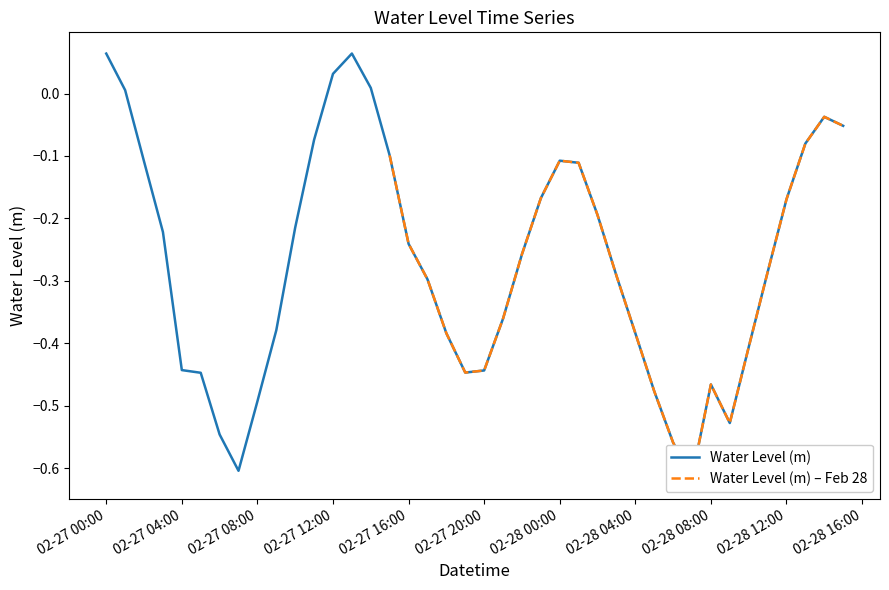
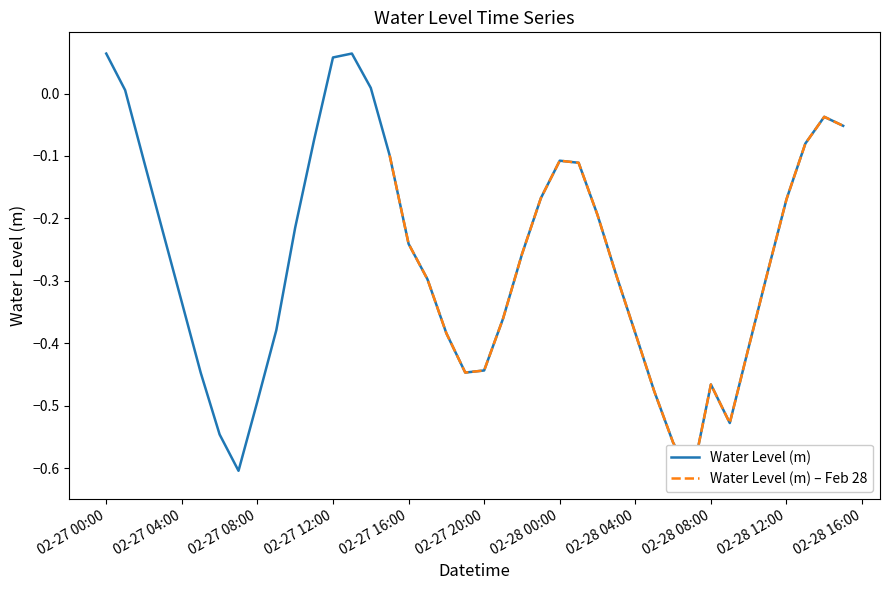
  {
    "Water Level (m)": {
      "02-27 00:00": 0.06,
-     "02-27 04:00": -0.44,
+     "02-27 04:00": -0.33,
      "02-27 08:00": -0.49,
-     "02-27 12:00": 0.03
+     "02-27 12:00": 0.06
    }
  }
